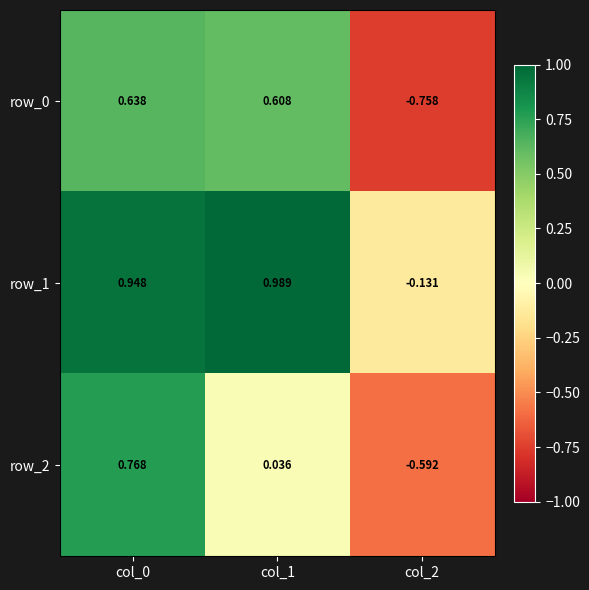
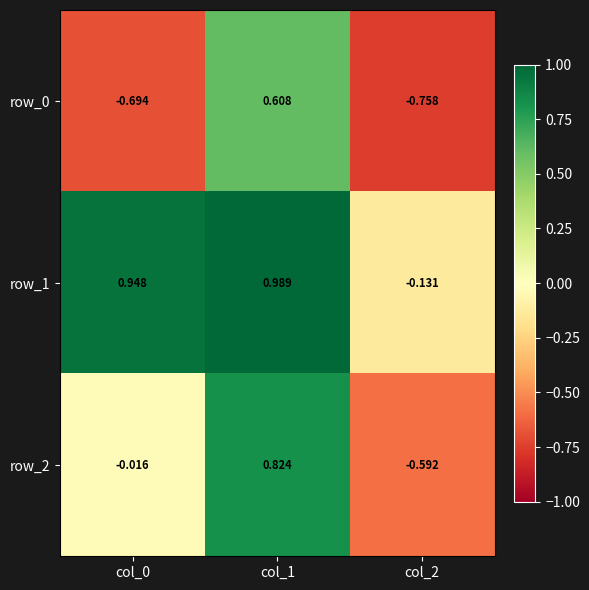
  {
    "row_0": {
-     "col_0": 0.638,
+     "col_0": -0.694,
      "col_1": 0.608,
      "col_2": -0.758
    },
    "row_1": {
      "col_0": 0.948,
      "col_1": 0.989,
      "col_2": -0.131
    },
    "row_2": {
-     "col_0": 0.768,
-     "col_1": 0.036,
+     "col_0": -0.016,
+     "col_1": 0.824,
      "col_2": -0.592
    }
  }
